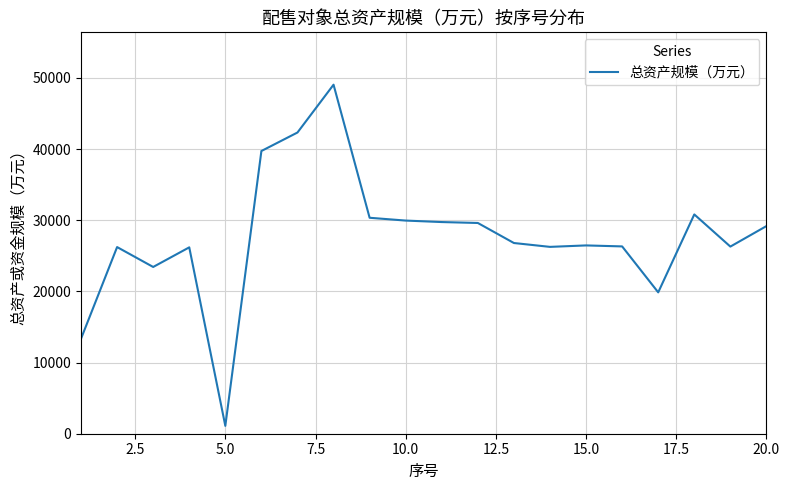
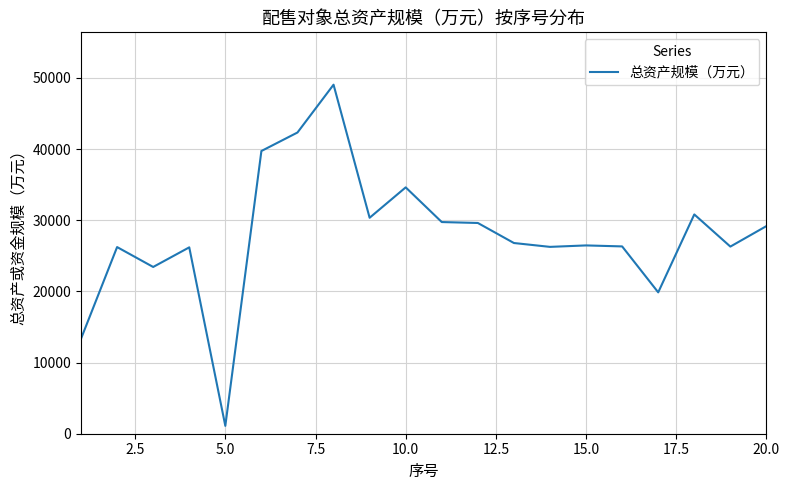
  {
    "5.0": 1000,
-   "10.0": 30000,
+   "10.0": 35000,
    "15.0": 26000,
    "20.0": 29000
  }
